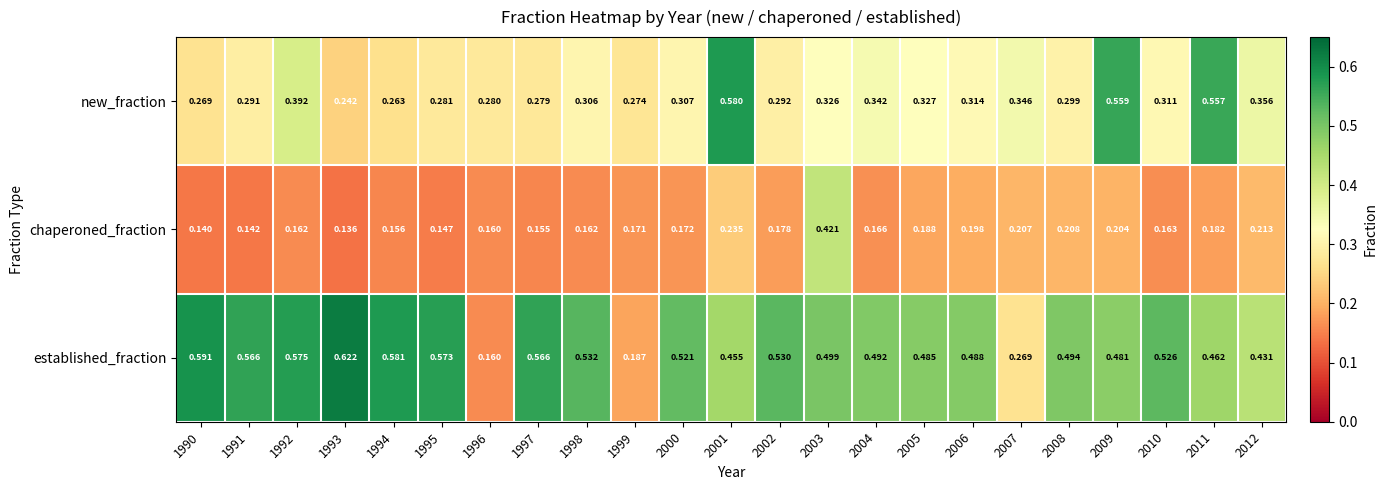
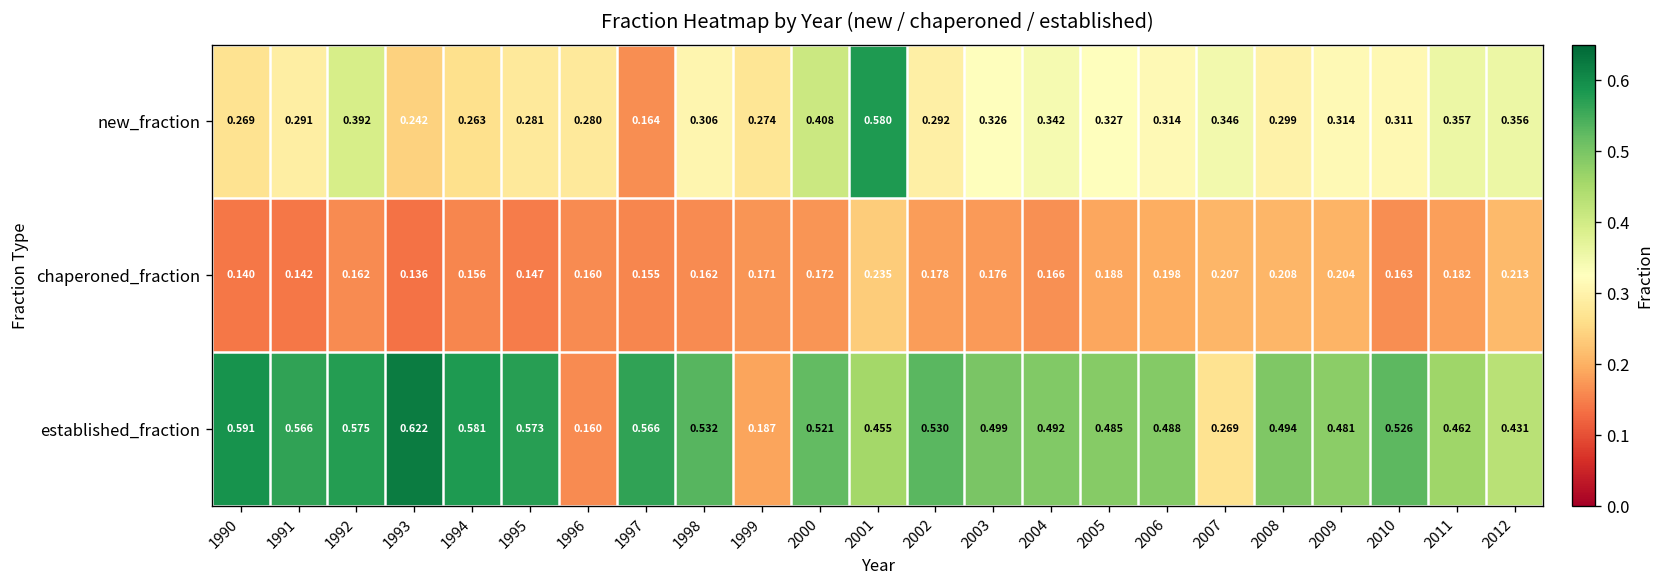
  {
    "new_fraction": {
      "1990": 0.269,
      "1991": 0.291,
      "1992": 0.392,
      "1993": 0.242,
      "1994": 0.263,
      "1995": 0.281,
      "1996": 0.280,
-     "1997": 0.279,
+     "1997": 0.164,
      "1998": 0.306,
      "1999": 0.274,
-     "2000": 0.307,
+     "2000": 0.408,
      "2001": 0.580,
      "2002": 0.292,
      "2003": 0.326,
      "2004": 0.342,
      "2005": 0.327,
      "2006": 0.314,
      "2007": 0.346,
      "2008": 0.299,
-     "2009": 0.559,
+     "2009": 0.314,
      "2010": 0.311,
-     "2011": 0.557,
+     "2011": 0.357,
      "2012": 0.356
    },
    "chaperoned_fraction": {
      "1990": 0.140,
      "1991": 0.142,
      "1992": 0.162,
      "1993": 0.136,
      "1994": 0.156,
      "1995": 0.147,
      "1996": 0.160,
      "1997": 0.155,
      "1998": 0.162,
      "1999": 0.171,
      "2000": 0.172,
      "2001": 0.235,
      "2002": 0.178,
-     "2003": 0.421,
+     "2003": 0.176,
      "2004": 0.166,
      "2005": 0.188,
      "2006": 0.198,
      "2007": 0.207,
      "2008": 0.208,
      "2009": 0.204,
      "2010": 0.163,
      "2011": 0.182,
      "2012": 0.213
    },
    "established_fraction": {
      "1990": 0.591,
      "1991": 0.566,
      "1992": 0.575,
      "1993": 0.622,
      "1994": 0.581,
      "1995": 0.573,
      "1996": 0.160,
      "1997": 0.566,
      "1998": 0.532,
      "1999": 0.187,
      "2000": 0.521,
      "2001": 0.455,
      "2002": 0.530,
      "2003": 0.499,
      "2004": 0.492,
      "2005": 0.485,
      "2006": 0.488,
      "2007": 0.269,
      "2008": 0.494,
      "2009": 0.481,
      "2010": 0.526,
      "2011": 0.462,
      "2012": 0.431
    }
  }
